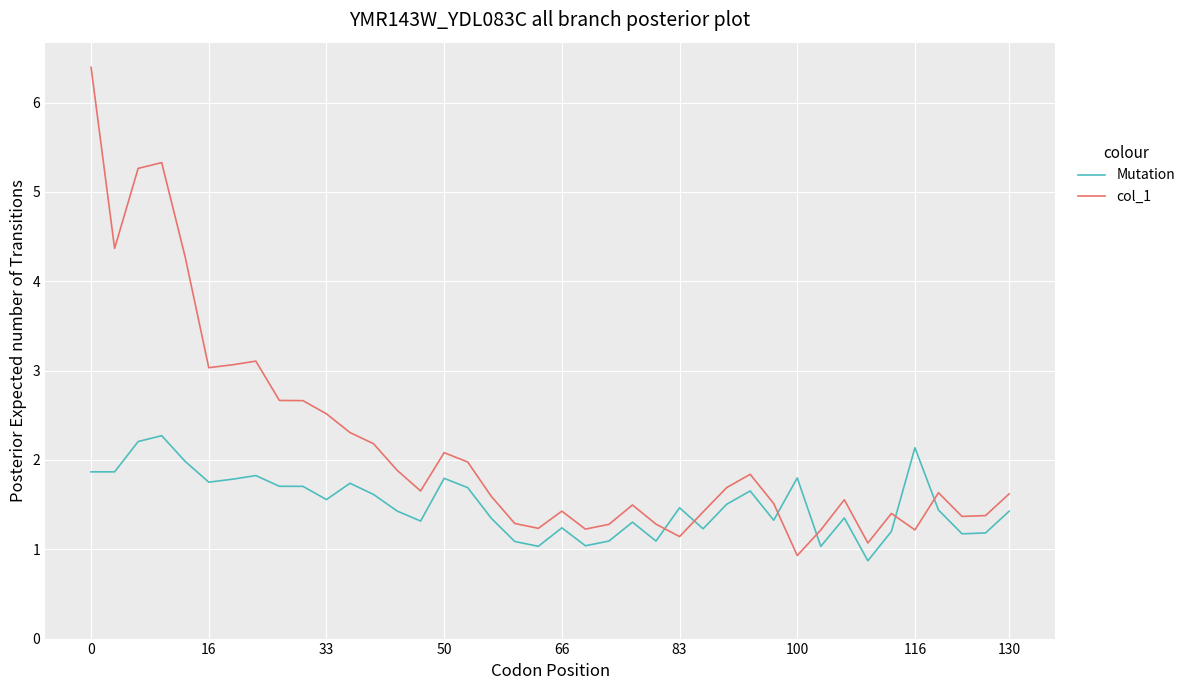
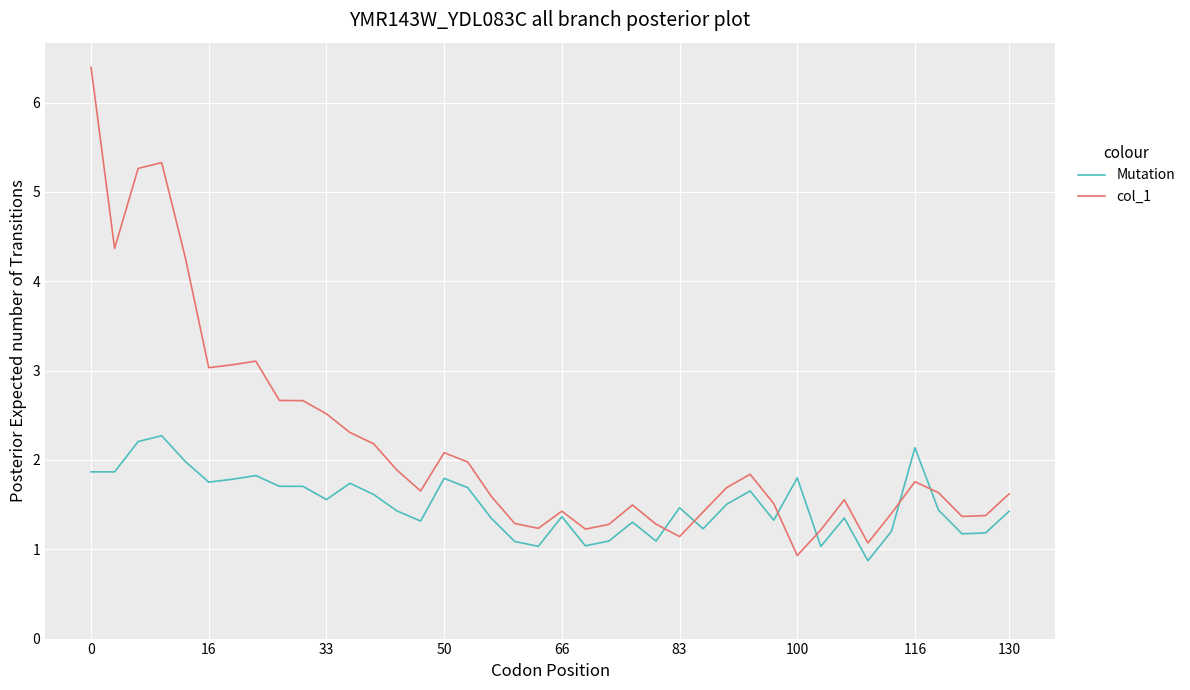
  {
    "Mutation": {
      "0": 1.9,
      "50": 1.8,
-     "66": 1.2,
+     "66": 1.4,
      "83": 1.5,
      "100": 1.8,
      "116": 2.1,
      "130": 1.4
    },
    "col_1": {
      "0": 6.4,
      "50": 2.1,
      "66": 1.4,
      "83": 1.1,
      "100": 0.9,
-     "116": 1.2,
+     "116": 1.8,
      "130": 1.6
    }
  }
